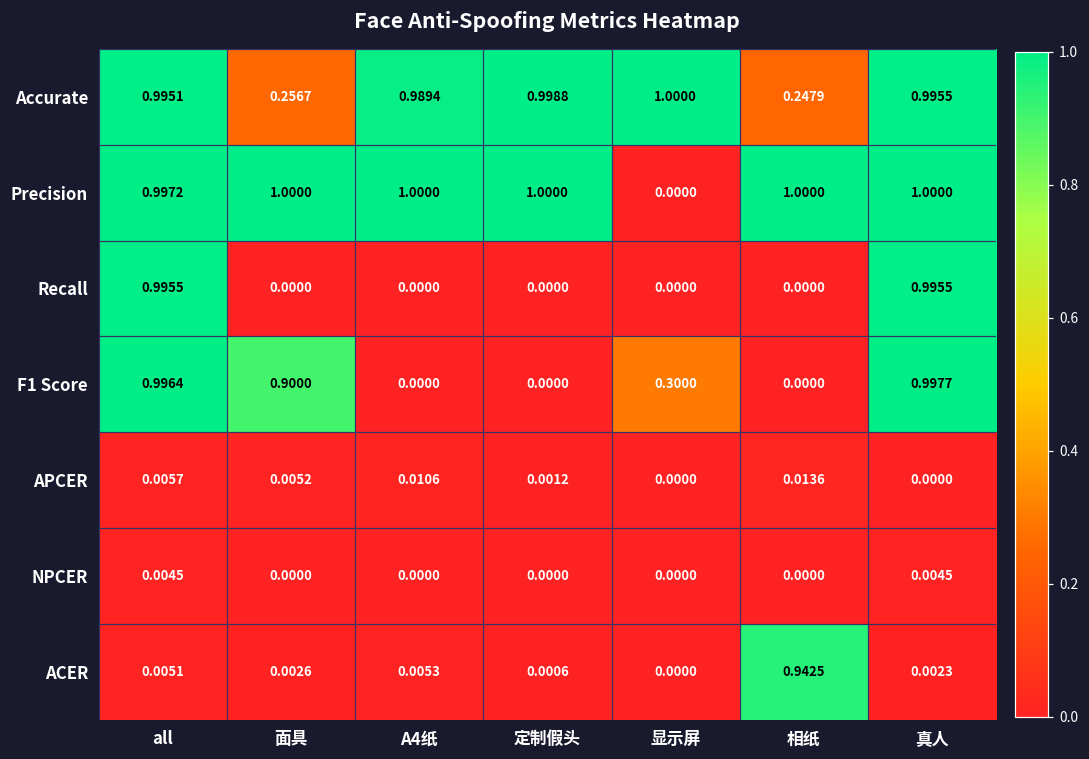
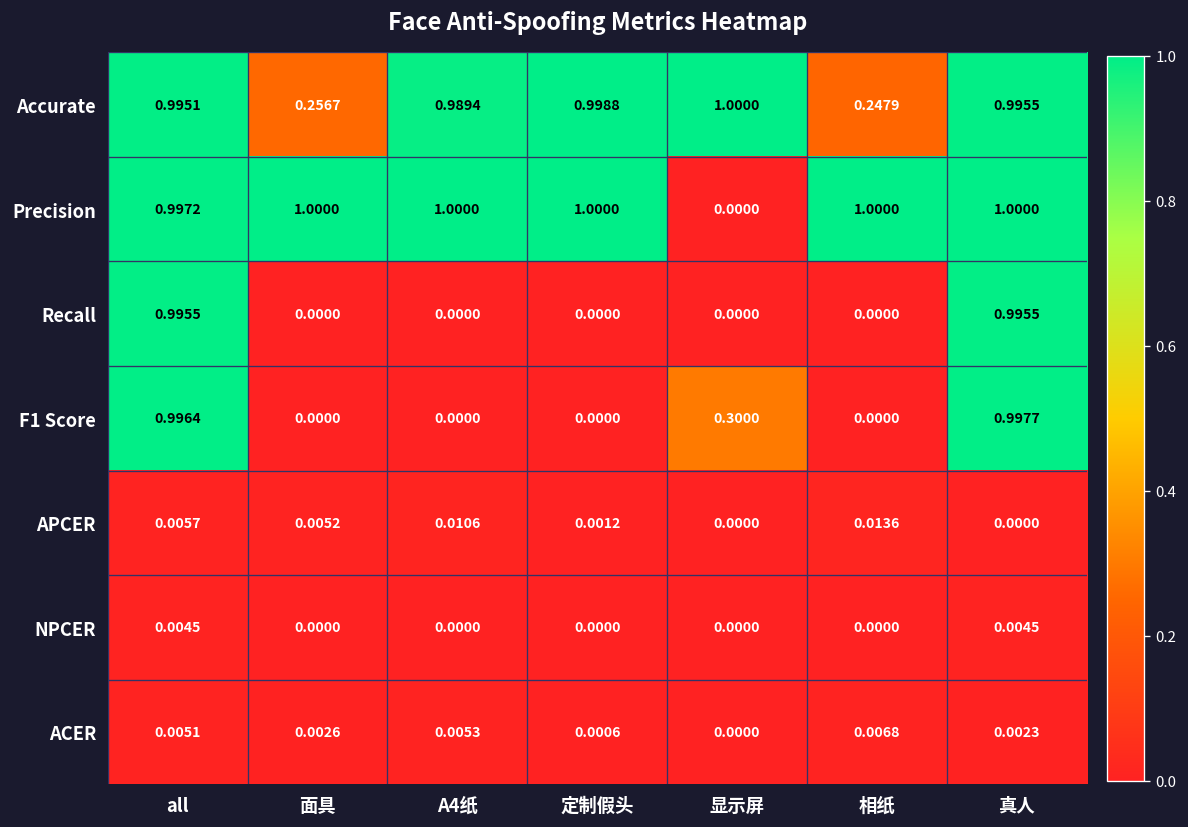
  {
    "Accurate": {
      "all": 0.9951,
      "面具": 0.2567,
      "A4纸": 0.9894,
      "定制假头": 0.9988,
      "显示屏": 1.0000,
      "相纸": 0.2479,
      "真人": 0.9955
    },
    "Precision": {
      "all": 0.9972,
      "面具": 1.0000,
      "A4纸": 1.0000,
      "定制假头": 1.0000,
      "显示屏": 0.0000,
      "相纸": 1.0000,
      "真人": 1.0000
    },
    "Recall": {
      "all": 0.9955,
      "面具": 0.0000,
      "A4纸": 0.0000,
      "定制假头": 0.0000,
      "显示屏": 0.0000,
      "相纸": 0.0000,
      "真人": 0.9955
    },
    "F1 Score": {
      "all": 0.9964,
-     "面具": 0.9000,
+     "面具": 0.0000,
      "A4纸": 0.0000,
      "定制假头": 0.0000,
      "显示屏": 0.3000,
      "相纸": 0.0000,
      "真人": 0.9977
    },
    "APCER": {
      "all": 0.0057,
      "面具": 0.0052,
      "A4纸": 0.0106,
      "定制假头": 0.0012,
      "显示屏": 0.0000,
      "相纸": 0.0136,
      "真人": 0.0000
    },
    "NPCER": {
      "all": 0.0045,
      "面具": 0.0000,
      "A4纸": 0.0000,
      "定制假头": 0.0000,
      "显示屏": 0.0000,
      "相纸": 0.0000,
      "真人": 0.0045
    },
    "ACER": {
      "all": 0.0051,
      "面具": 0.0026,
      "A4纸": 0.0053,
      "定制假头": 0.0006,
      "显示屏": 0.0000,
-     "相纸": 0.9425,
+     "相纸": 0.0068,
      "真人": 0.0023
    }
  }
